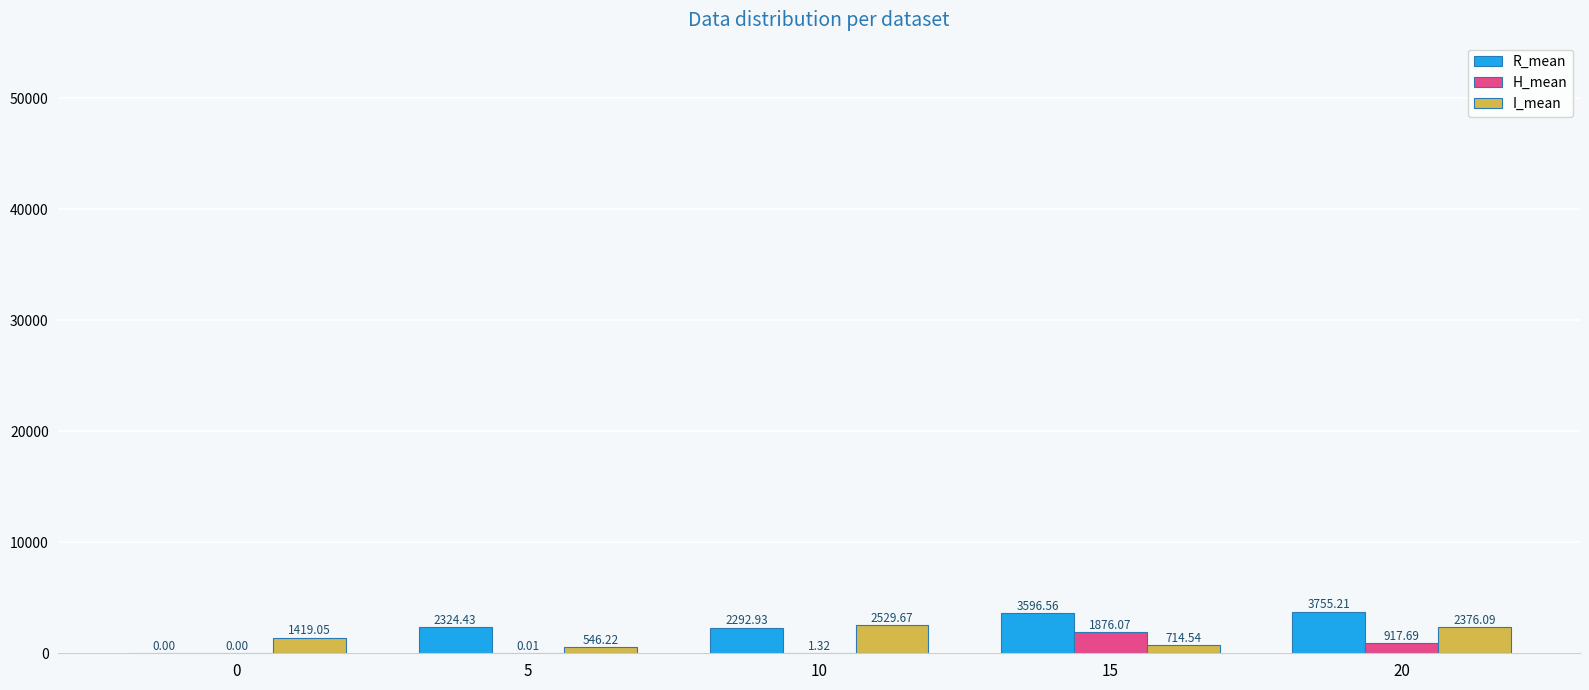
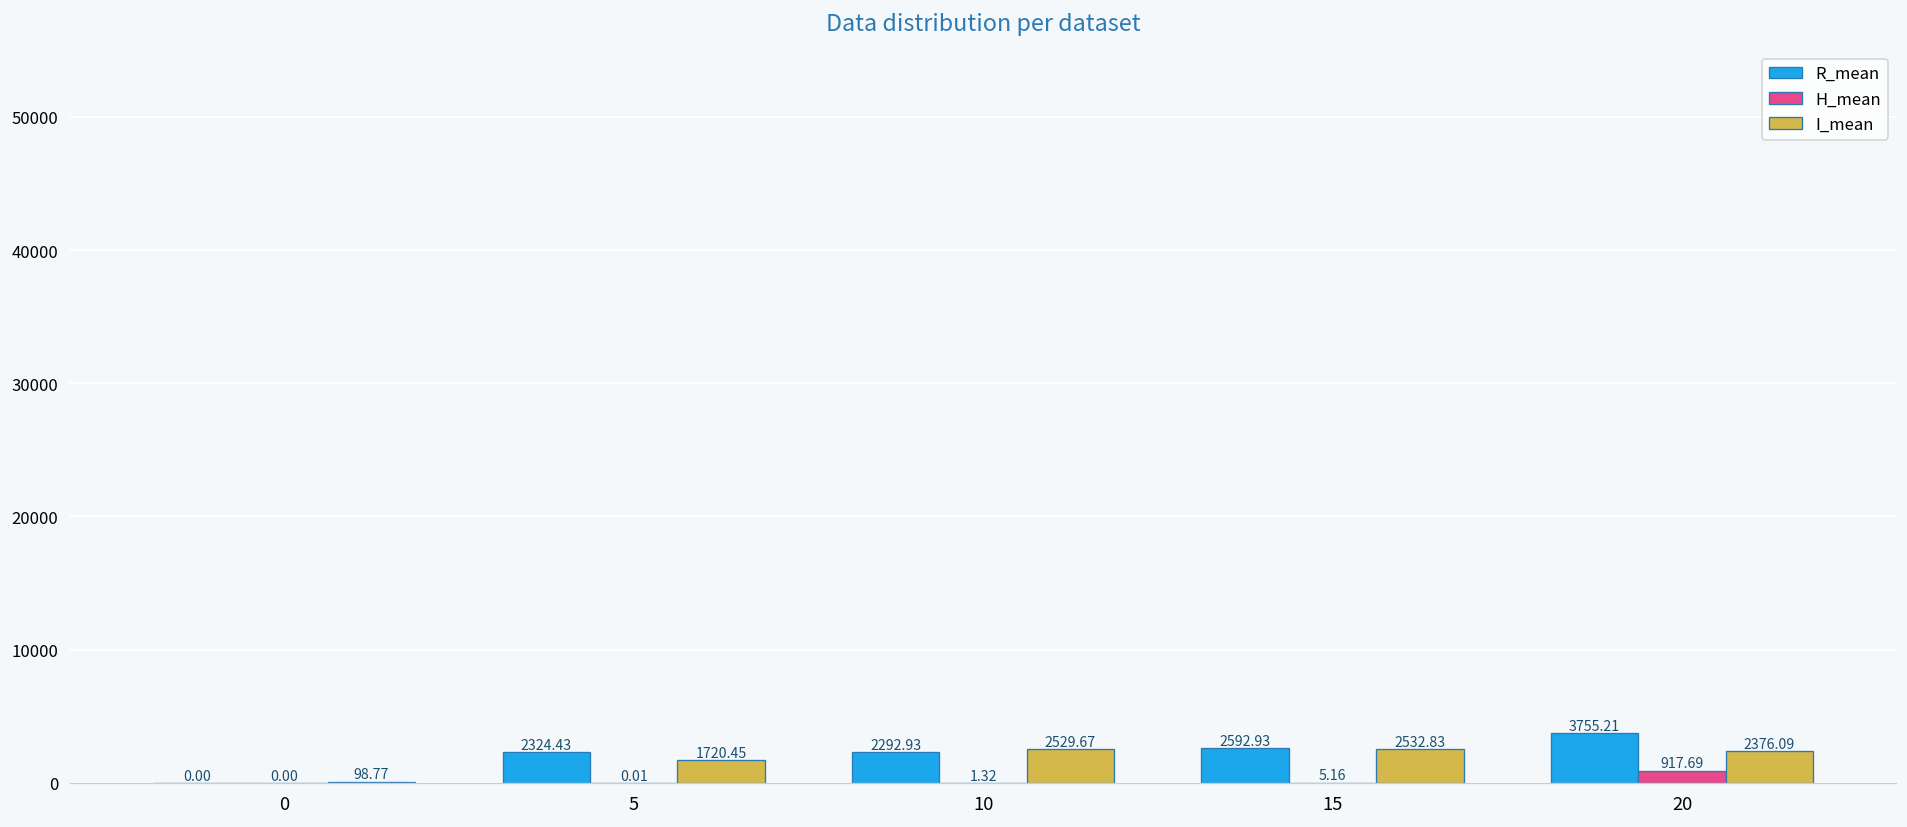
  {
    "R_mean": {
      "0": 0.00,
      "5": 2324.43,
      "10": 2292.93,
-     "15": 3596.56,
+     "15": 2592.93,
      "20": 3755.21
    },
    "H_mean": {
      "0": 0.00,
      "5": 0.01,
      "10": 1.32,
-     "15": 1876.07,
+     "15": 5.16,
      "20": 917.69
    },
    "I_mean": {
-     "0": 1419.05,
-     "5": 546.22,
+     "0": 98.77,
+     "5": 1720.45,
      "10": 2529.67,
-     "15": 714.54,
+     "15": 2532.83,
      "20": 2376.09
    }
  }
